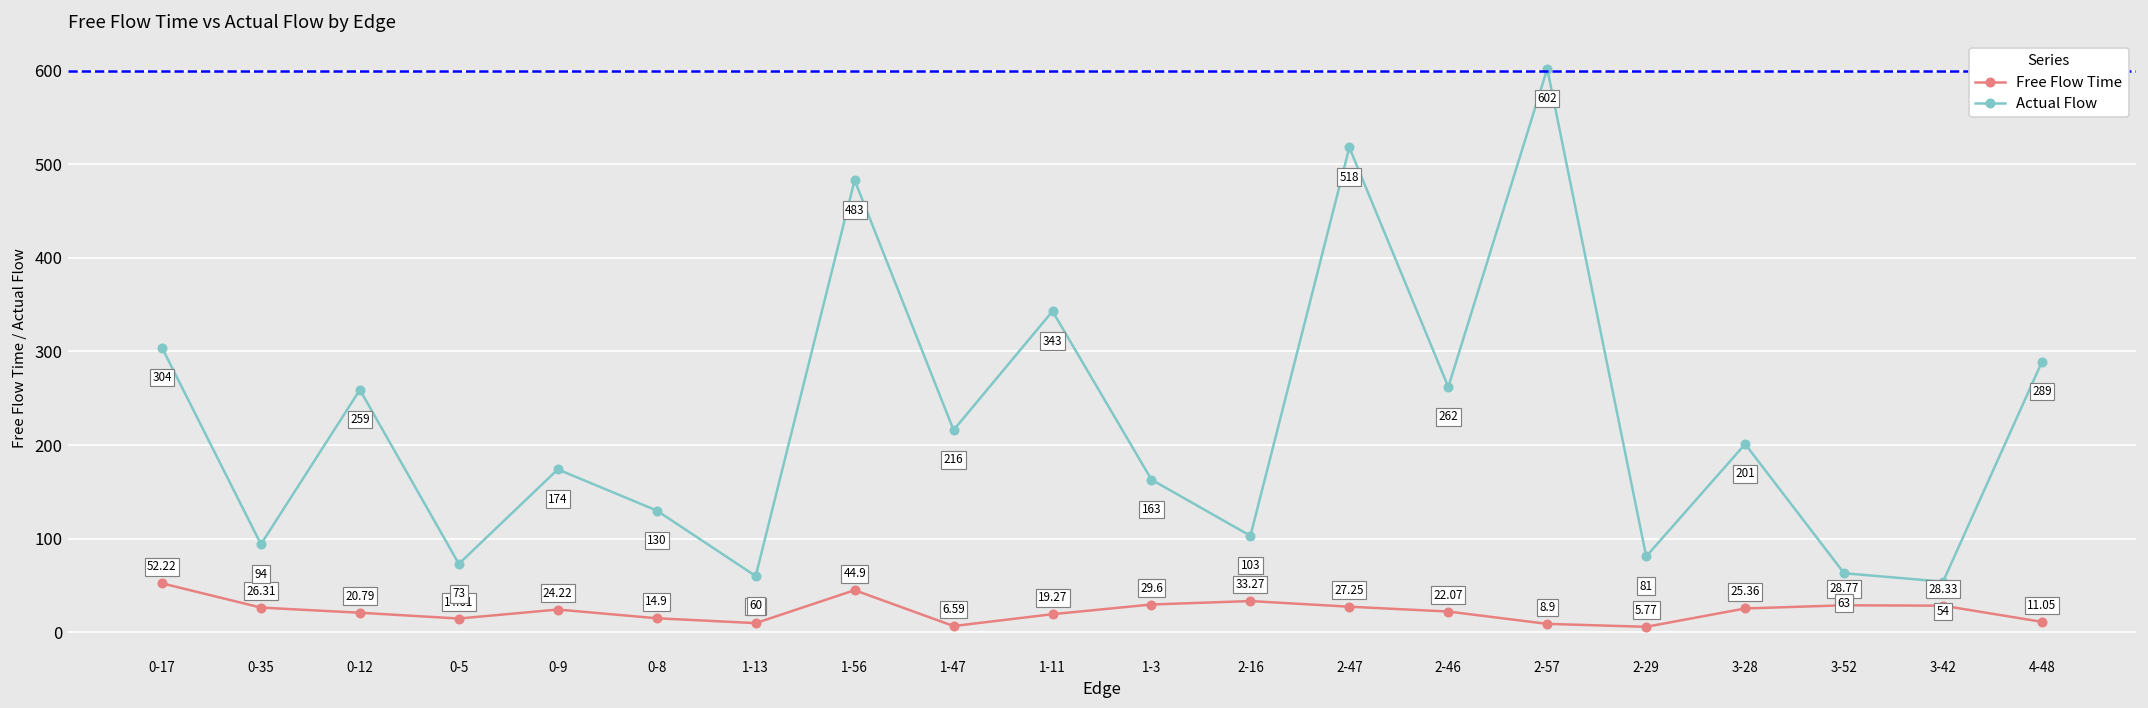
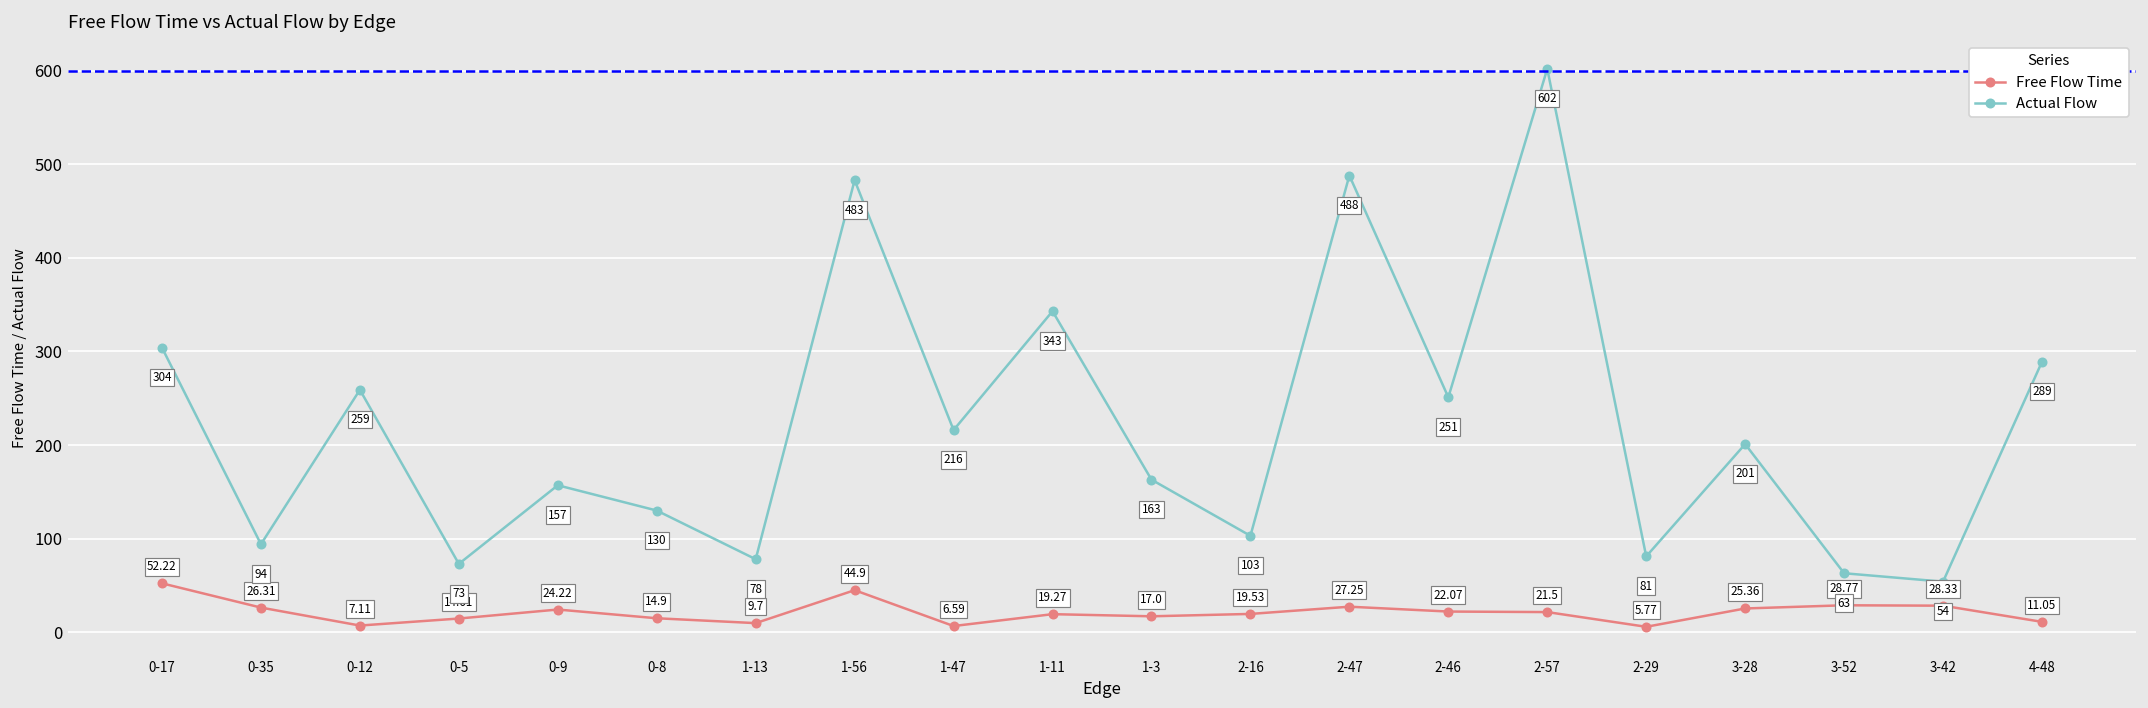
  {
    "Free Flow Time": {
-     "0-12": 20.79,
-     "1-3": 29.6,
-     "2-16": 33.27,
-     "2-57": 8.9
+     "0-12": 7.11,
+     "1-3": 17.0,
+     "2-16": 19.53,
+     "2-57": 21.5
    },
    "Actual Flow": {
-     "0-9": 174,
-     "1-13": 60,
-     "2-47": 518,
-     "2-46": 262
+     "0-9": 157,
+     "1-13": 78,
+     "2-47": 488,
+     "2-46": 251
    }
  }
